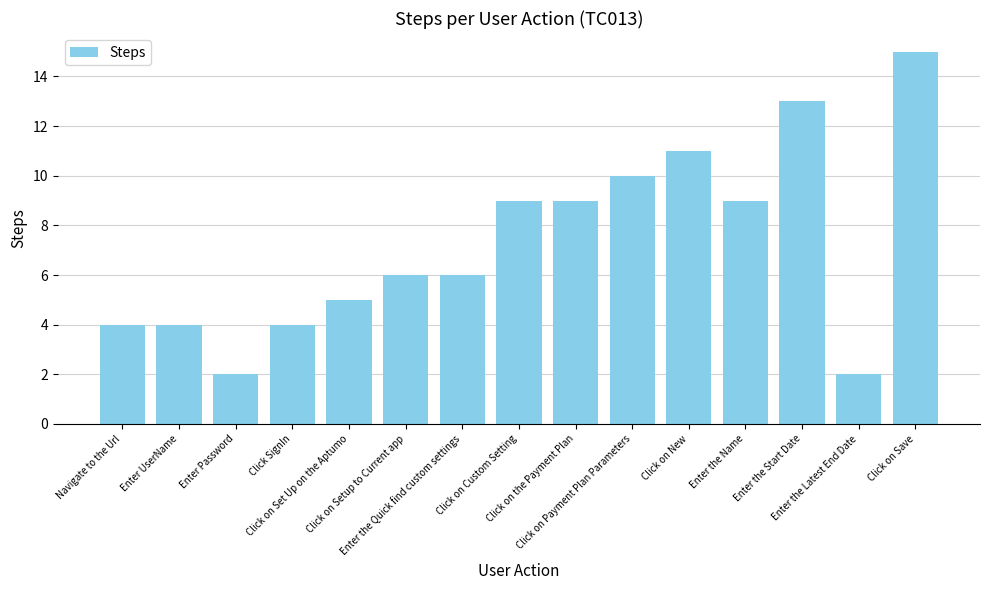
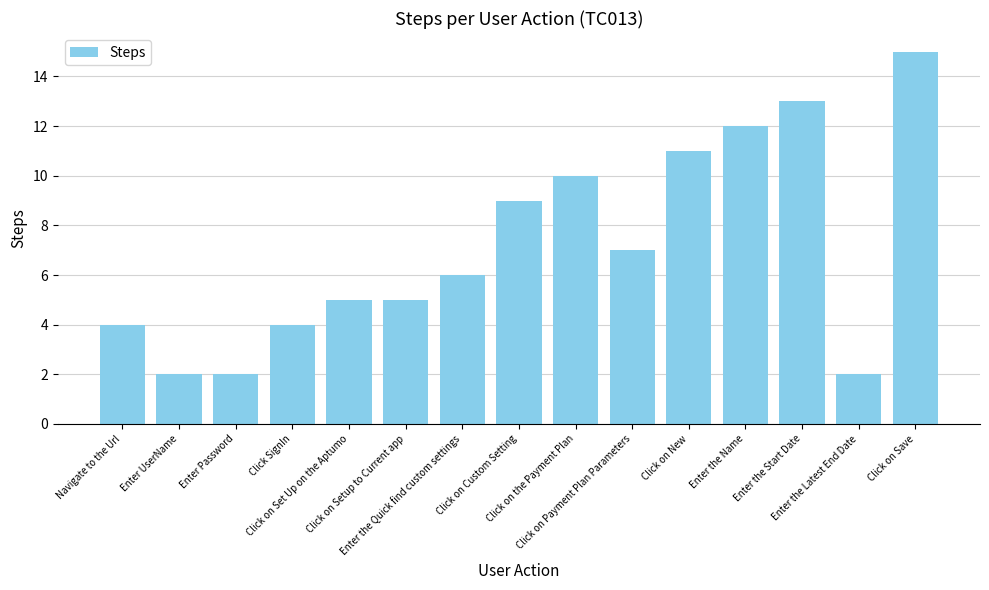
  {
    "Navigate to the Url": 4,
-   "Enter UserName": 4,
+   "Enter UserName": 2,
    "Enter Password": 2,
    "Click SignIn": 4,
    "Click on Set Up on the Aptumo": 5,
-   "Click on Setup to Current app": 6,
+   "Click on Setup to Current app": 5,
    "Enter the Quick find custom settings": 6,
    "Click on Custom Setting": 9,
-   "Click on the Payment Plan": 9,
-   "Click on Payment Plan Parameters": 10,
+   "Click on the Payment Plan": 10,
+   "Click on Payment Plan Parameters": 7,
    "Click on New": 11,
-   "Enter the Name": 9,
+   "Enter the Name": 12,
    "Enter the Start Date": 13,
    "Enter the Latest End Date": 2,
    "Click on Save": 15
  }
